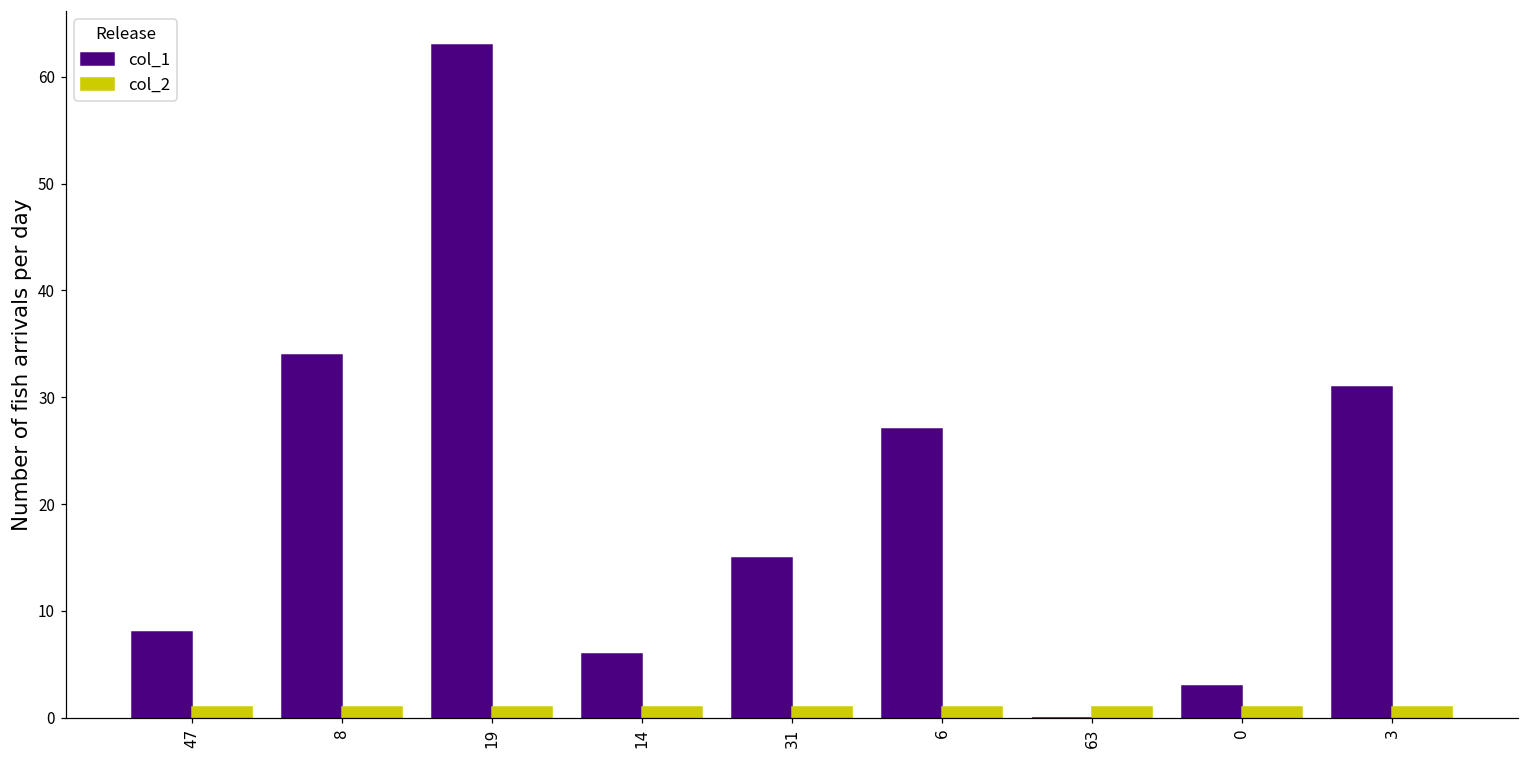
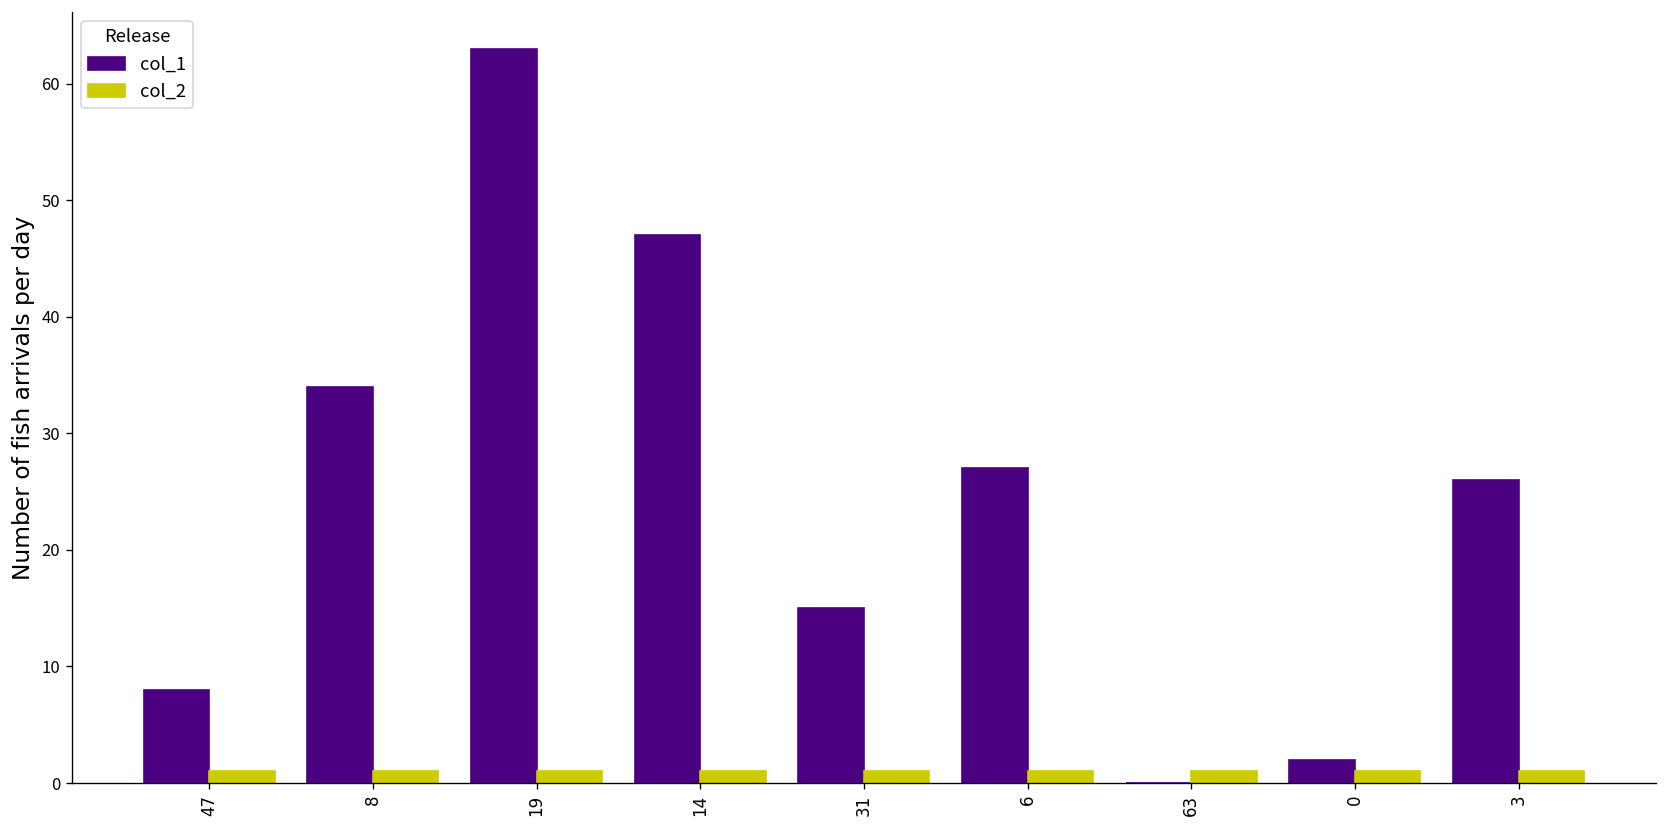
  {
    "col_1": {
      "47": 8,
      "8": 34,
      "19": 63,
-     "14": 6,
+     "14": 47,
      "31": 15,
      "6": 27,
      "63": 0,
-     "0": 3,
-     "3": 31
+     "0": 2,
+     "3": 26
    },
    "col_2": {
      "47": 1,
      "8": 1,
      "19": 1,
      "14": 1,
      "31": 1,
      "6": 1,
      "63": 1,
      "0": 1,
      "3": 1
    }
  }
